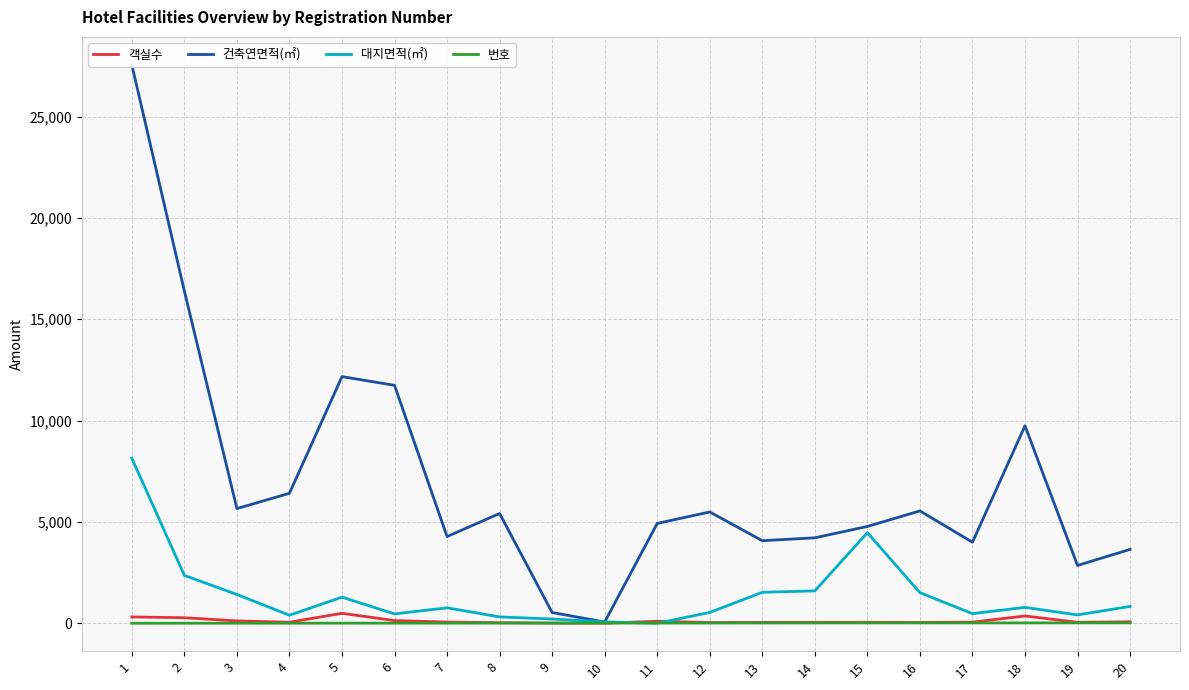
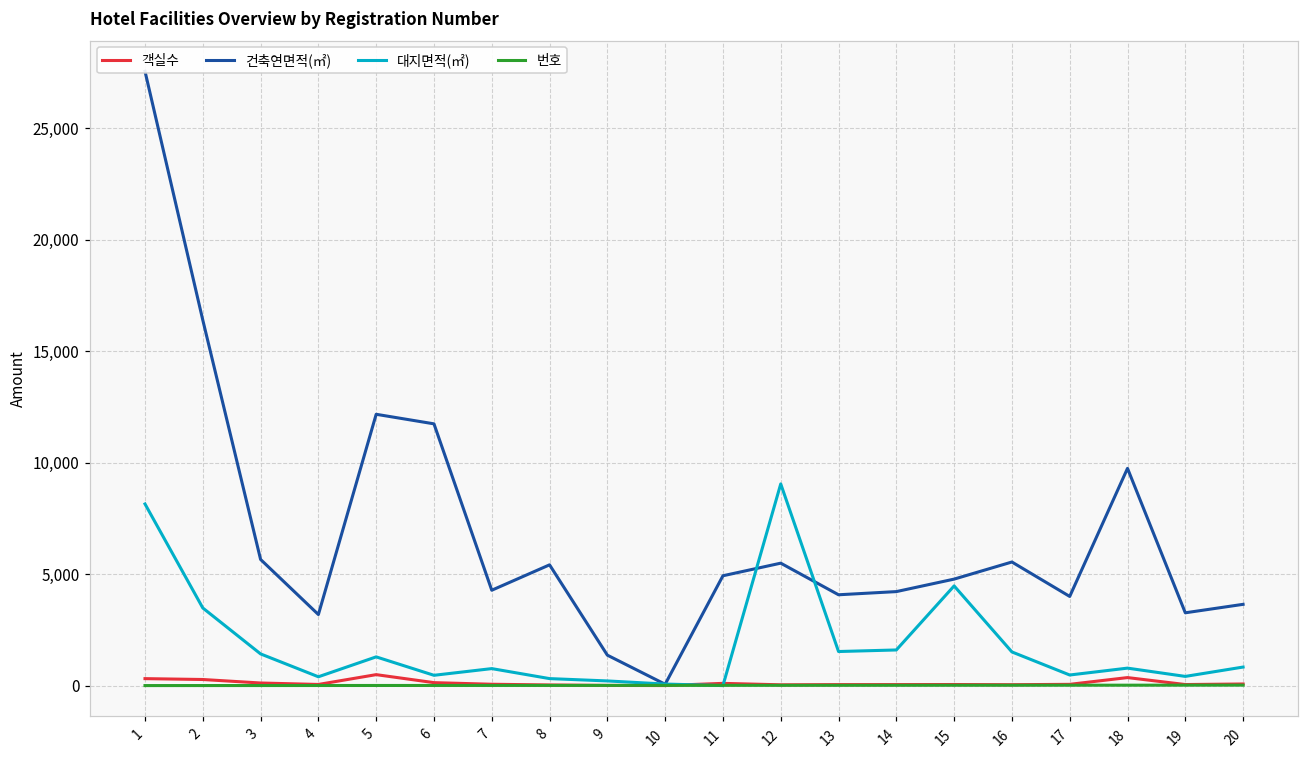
  {
    "객실수": {
      "1": "300",
      "2": "300",
      "5": "500",
      "18": "400"
    },
    "건축연면적(㎡)": {
      "2": "16,400",
      "3": "5,700",
-     "4": "6,400",
+     "4": "3,200",
      "5": "12,200",
      "6": "11,700",
      "7": "4,300",
      "8": "5,400",
-     "9": "500",
+     "9": "1,400",
      "11": "4,900",
      "12": "5,500",
      "13": "4,100",
      "14": "4,200",
      "15": "4,800",
      "16": "5,500",
      "17": "4,000",
      "18": "9,700",
-     "19": "2,900",
+     "19": "3,300",
      "20": "3,600"
    },
    "대지면적(㎡)": {
      "1": "8,100",
-     "2": "2,400",
+     "2": "3,500",
      "3": "1,400",
      "4": "400",
      "5": "1,300",
      "6": "500",
      "7": "800",
      "8": "300",
      "9": "200",
-     "12": "500",
+     "12": "9,000",
      "13": "1,500",
      "14": "1,600",
      "15": "4,500",
      "16": "1,500",
      "17": "500",
      "18": "800",
      "19": "400",
      "20": "800"
    },
    "번호": {
      "1": "0",
      "2": "0",
      "5": "0",
      "18": "0"
    }
  }
